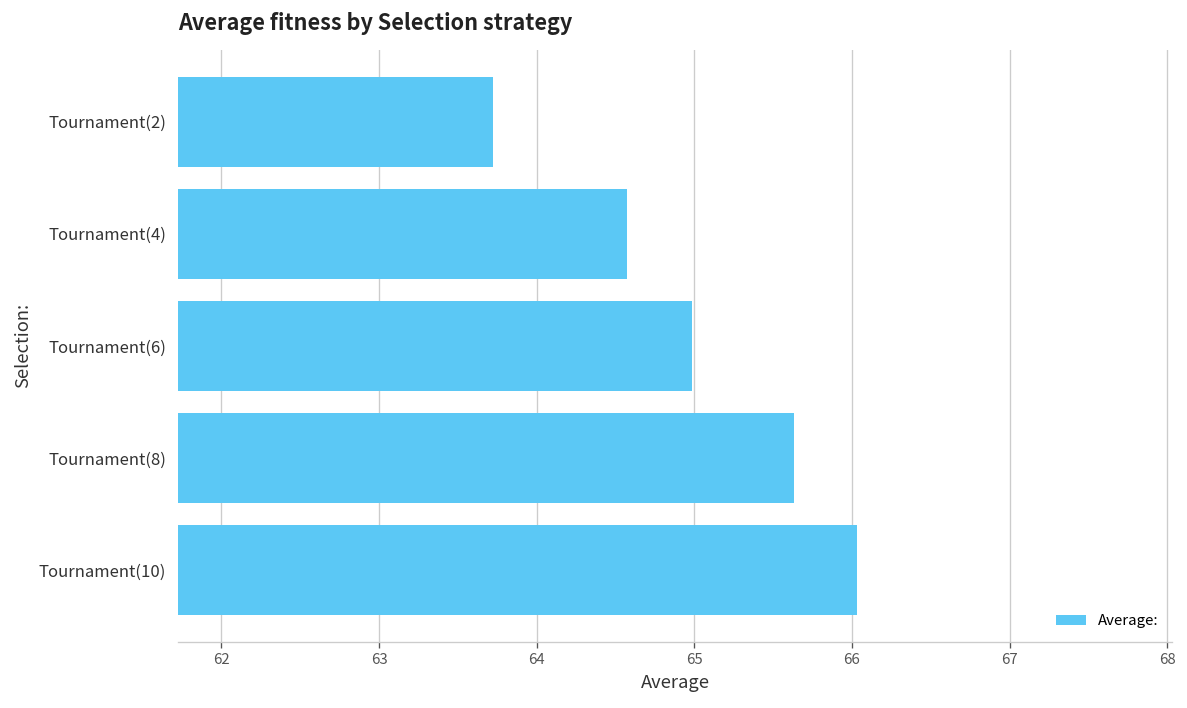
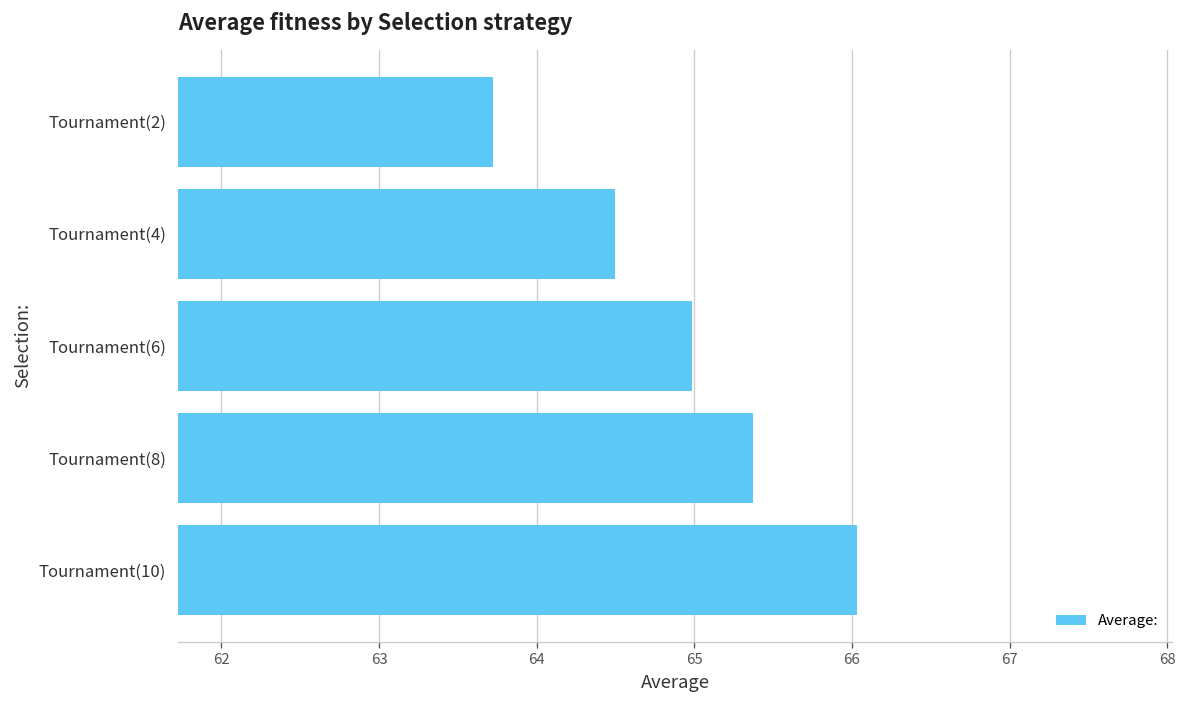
  {
    "Tournament(2)": 63.72,
-   "Tournament(4)": 64.57,
+   "Tournament(4)": 64.50,
    "Tournament(6)": 64.99,
-   "Tournament(8)": 65.63,
+   "Tournament(8)": 65.37,
    "Tournament(10)": 66.03
  }
